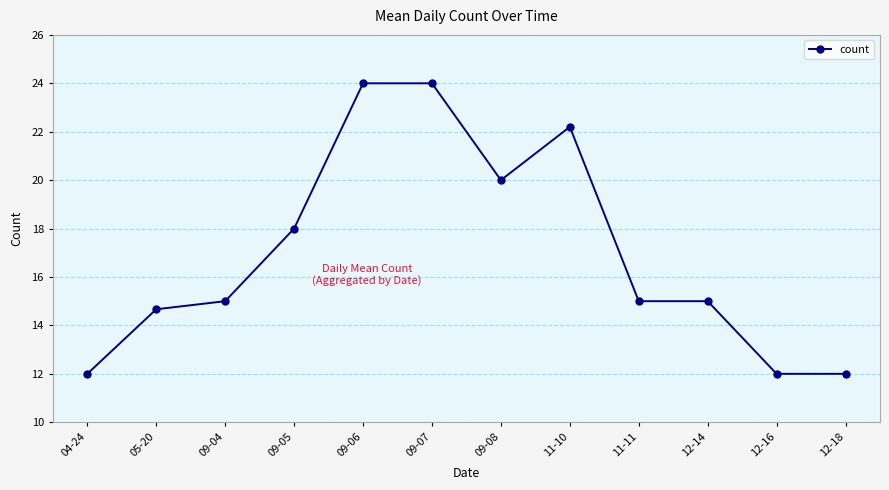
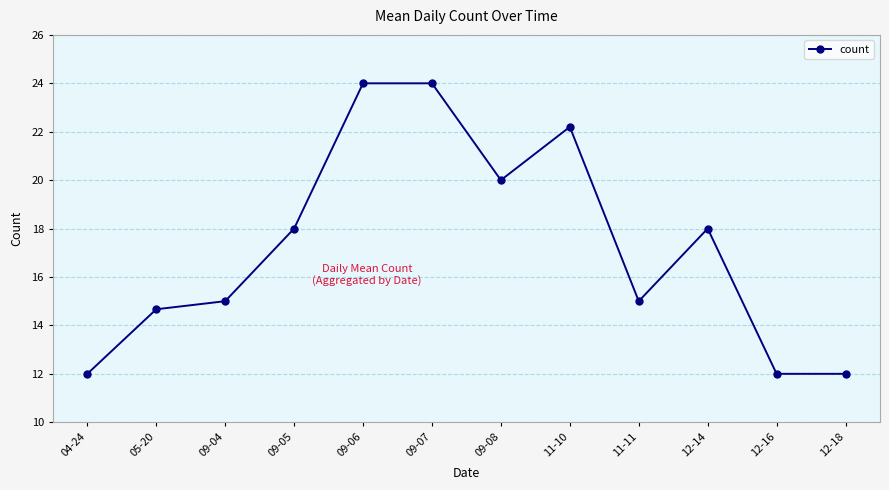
  {
    "04-24": 12,
    "05-20": 14.7,
    "09-04": 15,
    "09-05": 18,
    "09-06": 24,
    "09-07": 24,
    "09-08": 20,
    "11-10": 22.2,
    "11-11": 15,
-   "12-14": 15,
+   "12-14": 18,
    "12-16": 12,
    "12-18": 12
  }
